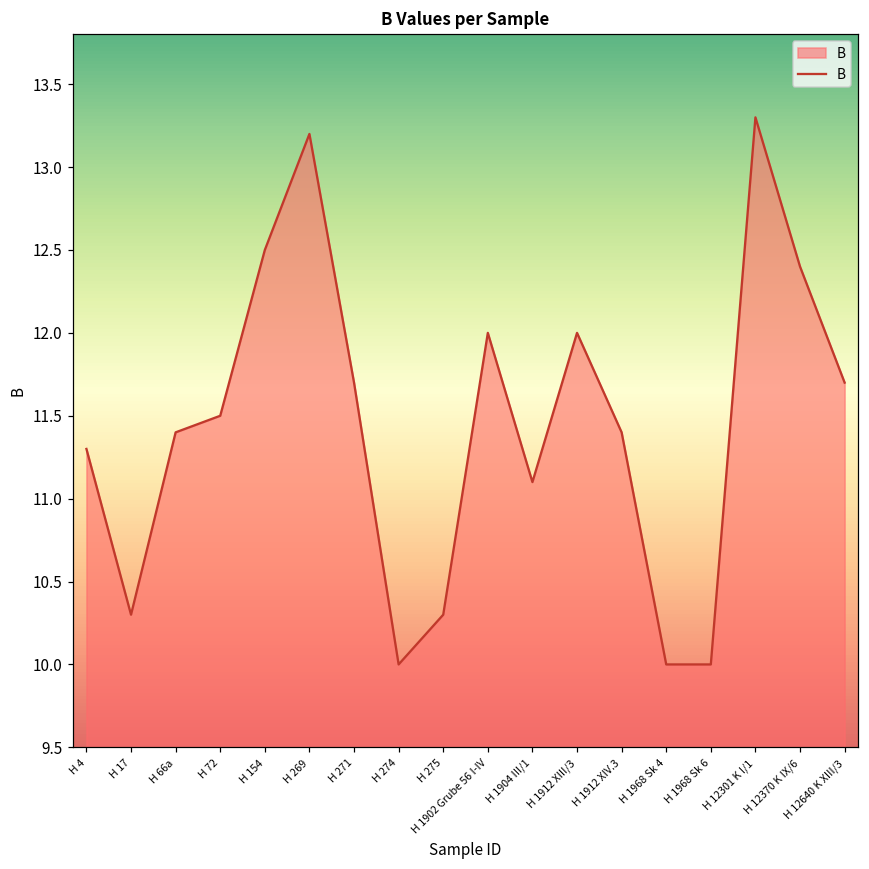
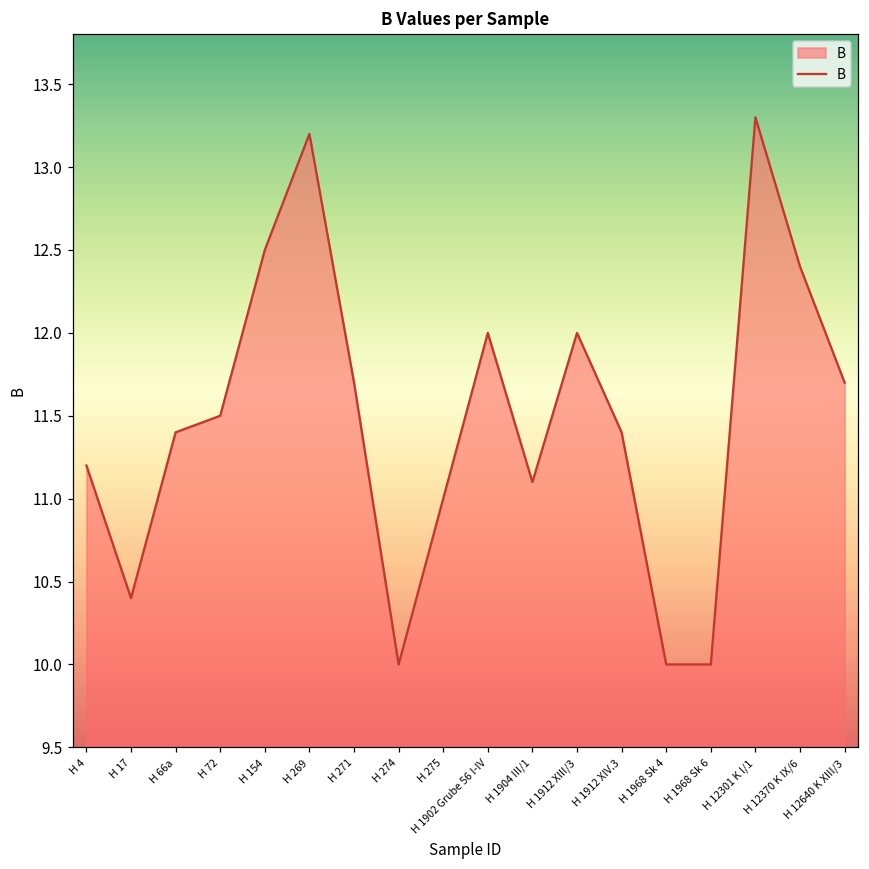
  {
-   "H 4": 11.3,
-   "H 17": 10.3,
+   "H 4": 11.2,
+   "H 17": 10.4,
    "H 66a": 11.4,
    "H 72": 11.5,
    "H 154": 12.5,
    "H 269": 13.2,
    "H 271": 11.7,
    "H 274": 10.0,
-   "H 275": 10.3,
+   "H 275": 11.0,
    "H 1902 Grube 56 I-IV": 12.0,
    "H 1904 III/1": 11.1,
    "H 1912 XIII/3": 12.0,
    "H 1912 XIV.3": 11.4,
    "H 1968 Sk 4": 10.0,
    "H 1968 Sk 6": 10.0,
    "H 12301 K I/1": 13.3,
    "H 12370 K IX/6": 12.4,
    "H 12640 K XIII/3": 11.7
  }
